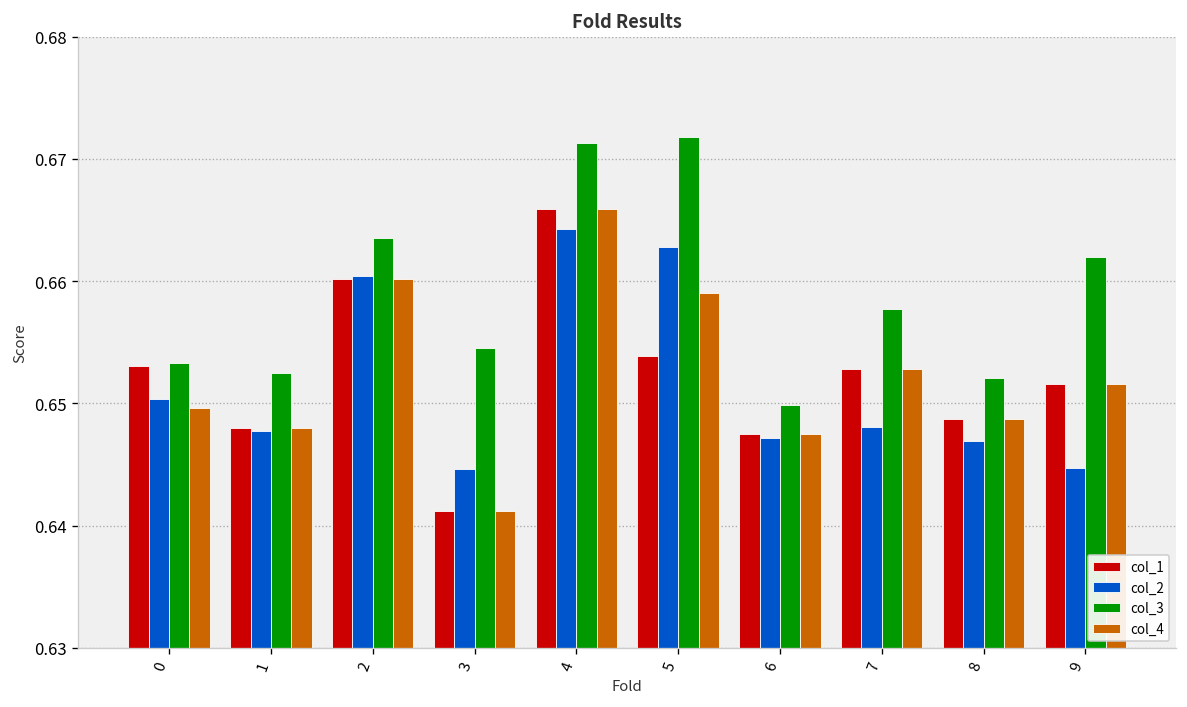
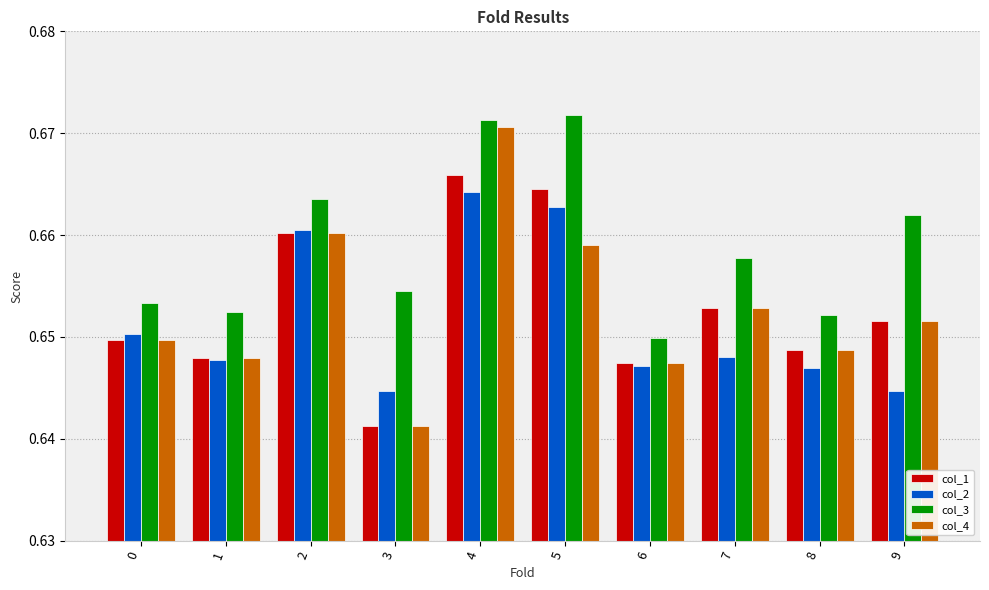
  {
    "col_1": {
-     "0": 0.6531,
+     "0": 0.6497,
      "1": 0.6479,
      "2": 0.6602,
      "3": 0.6412,
      "4": 0.6659,
-     "5": 0.6539,
+     "5": 0.6645,
      "6": 0.6475,
      "7": 0.6528,
      "8": 0.6487,
      "9": 0.6516
    },
    "col_2": {
      "0": 0.6503,
      "1": 0.6477,
      "2": 0.6604,
      "3": 0.6447,
      "4": 0.6642,
      "5": 0.6628,
      "6": 0.6472,
      "7": 0.6480,
      "8": 0.6469,
      "9": 0.6447
    },
    "col_3": {
      "0": 0.6533,
      "1": 0.6525,
      "2": 0.6635,
      "3": 0.6545,
      "4": 0.6713,
      "5": 0.6718,
      "6": 0.6498,
      "7": 0.6577,
      "8": 0.6521,
      "9": 0.6620
    },
    "col_4": {
      "0": 0.6497,
      "1": 0.6479,
      "2": 0.6602,
      "3": 0.6412,
-     "4": 0.6659,
+     "4": 0.6707,
      "5": 0.6590,
      "6": 0.6475,
      "7": 0.6528,
      "8": 0.6487,
      "9": 0.6516
    }
  }
